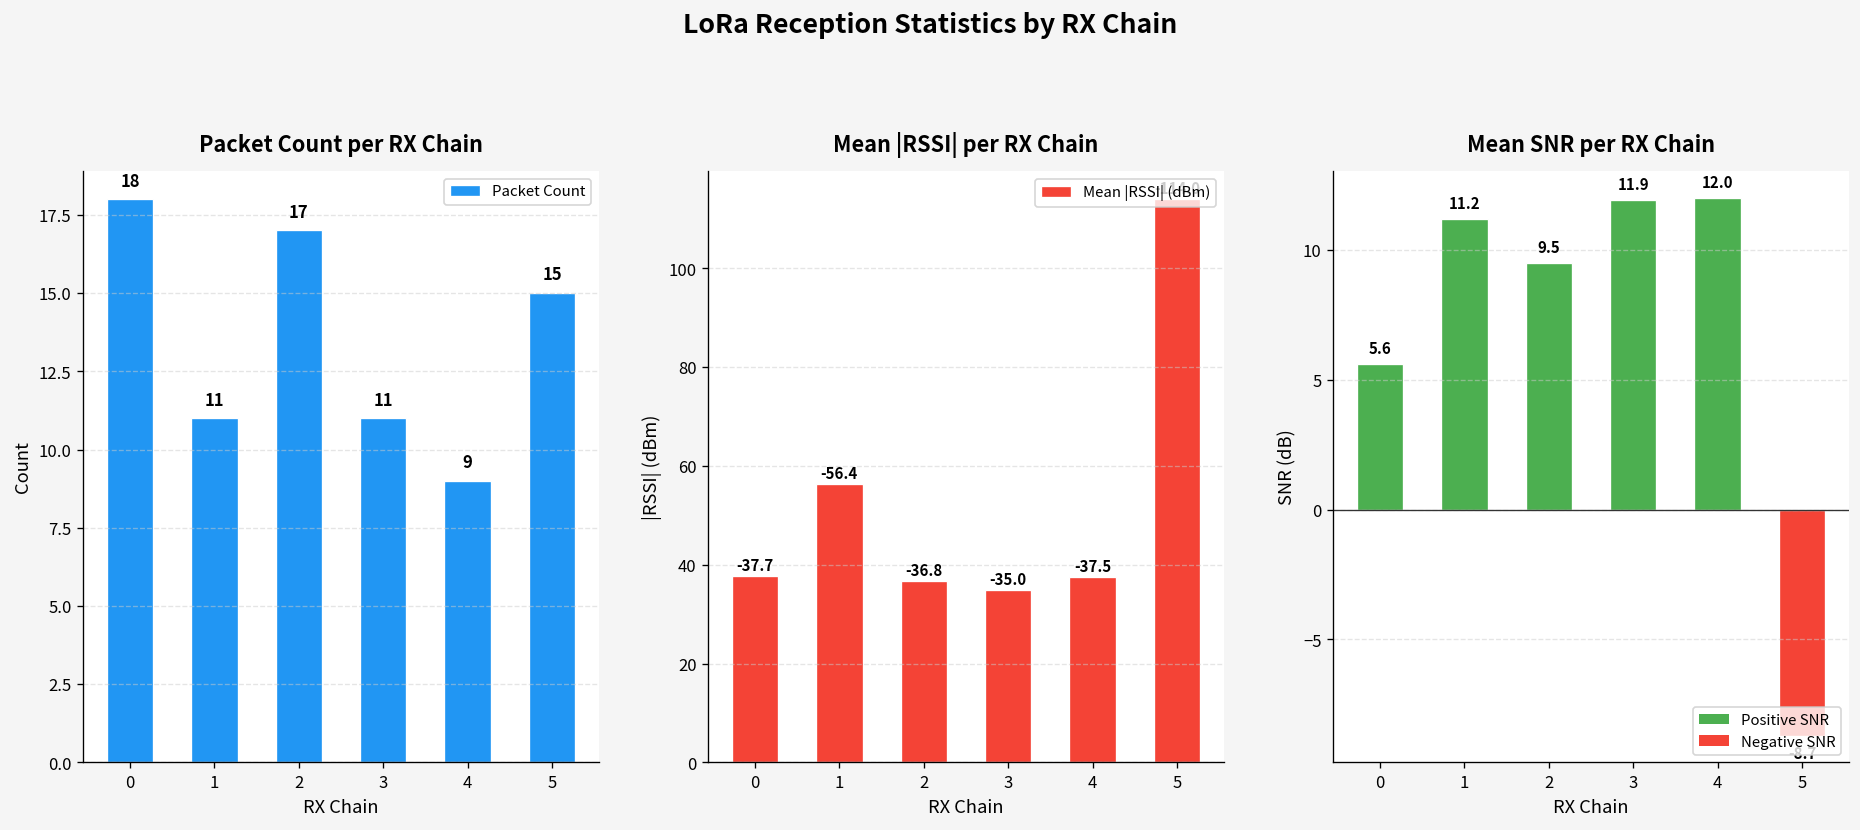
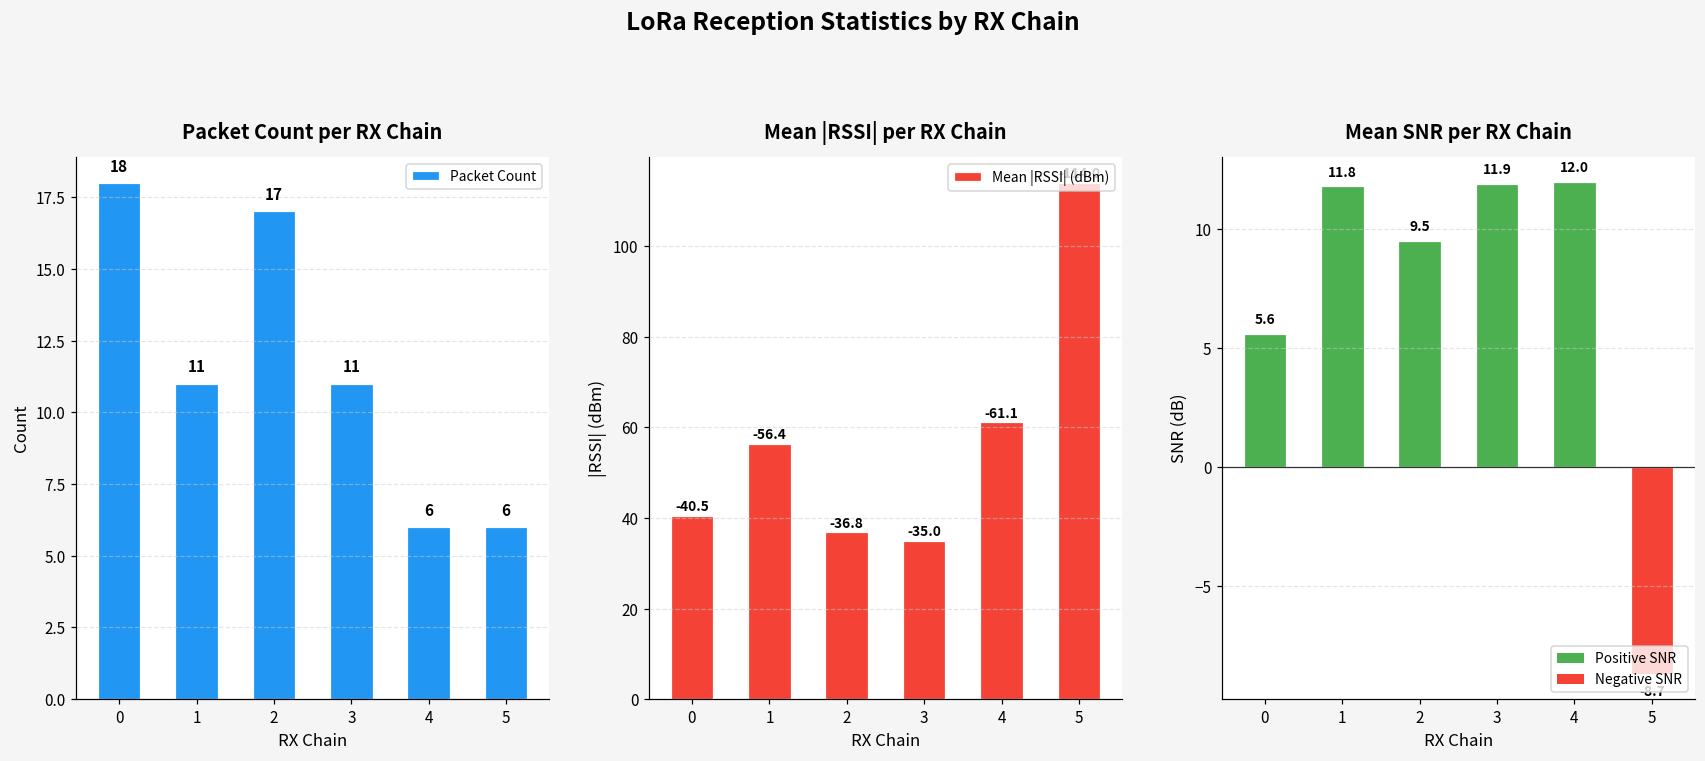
  {
    "Packet Count per RX Chain": {
      "0": 18,
      "1": 11,
      "2": 17,
      "3": 11,
-     "4": 9,
-     "5": 15
+     "4": 6,
+     "5": 6
    },
    "Mean |RSSI| per RX Chain": {
-     "0": -37.7,
-     "4": -37.5
+     "0": -40.5,
+     "4": -61.1
    },
    "Mean SNR per RX Chain": {
      "0": 5.6,
-     "1": 11.2,
+     "1": 11.8,
      "2": 9.5,
      "3": 11.9,
      "4": 12.0
    }
  }
